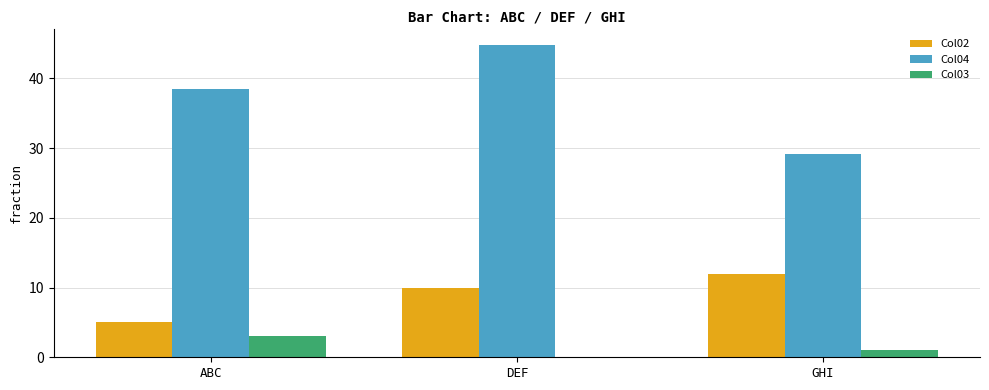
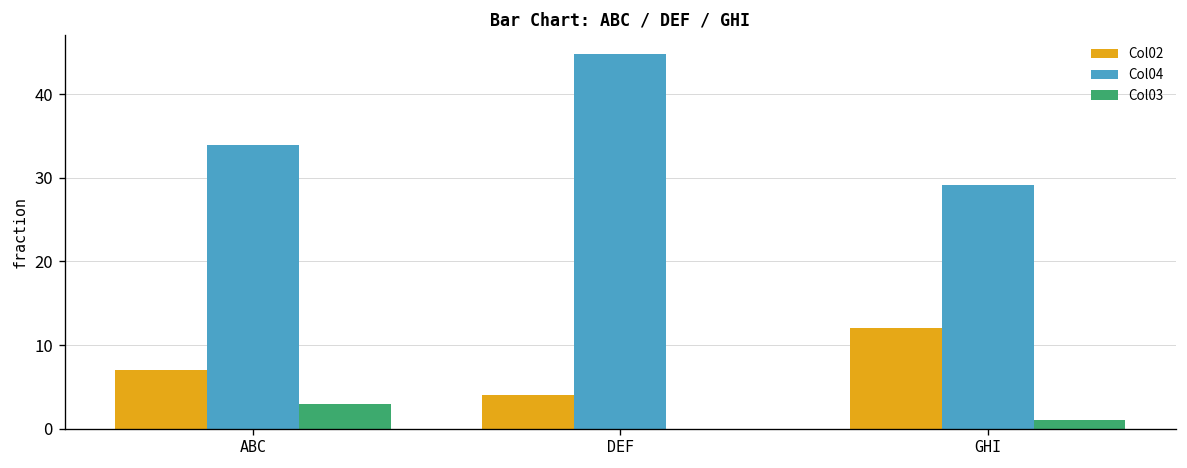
  {
    "Col02": {
-     "ABC": 5,
-     "DEF": 10,
+     "ABC": 7,
+     "DEF": 4,
      "GHI": 12
    },
    "Col04": {
-     "ABC": 38,
+     "ABC": 34,
      "DEF": 45,
      "GHI": 29
    },
    "Col03": {
      "ABC": 3,
      "DEF": 0,
      "GHI": 1
    }
  }
